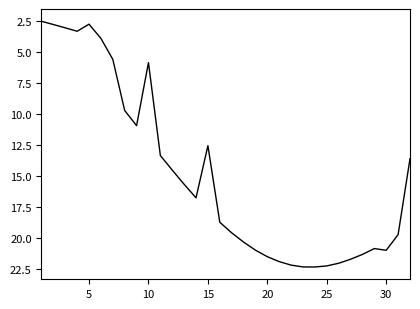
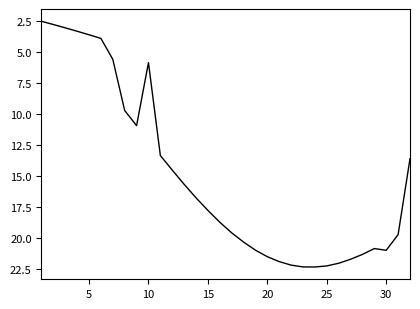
  {
-   "5": 2.7,
+   "5": 3.6,
    "10": 5.8,
-   "15": 12.5,
+   "15": 17.7,
    "20": 21.5,
    "25": 22.2,
    "30": 21.0
  }
